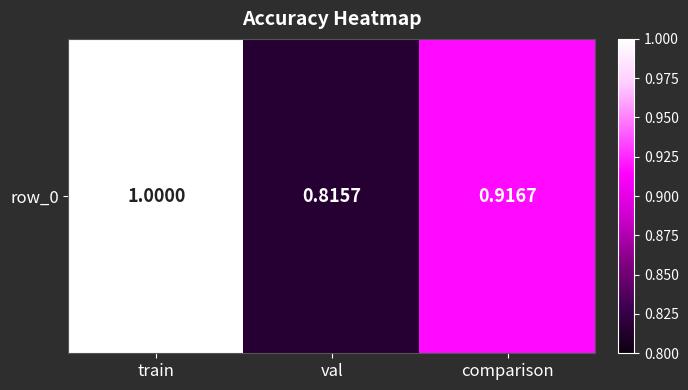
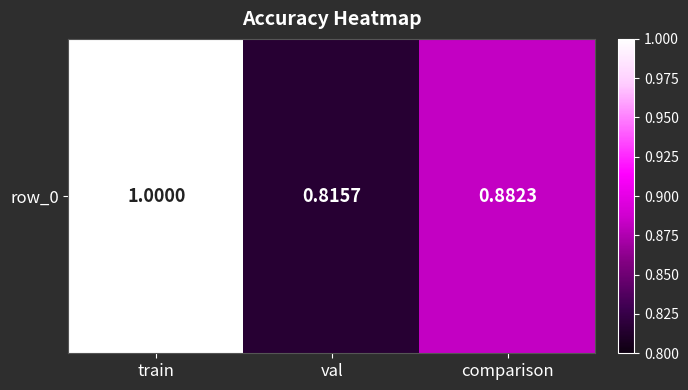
  {
    "row_0": {
      "train": 1.0000,
      "val": 0.8157,
-     "comparison": 0.9167
+     "comparison": 0.8823
    }
  }
